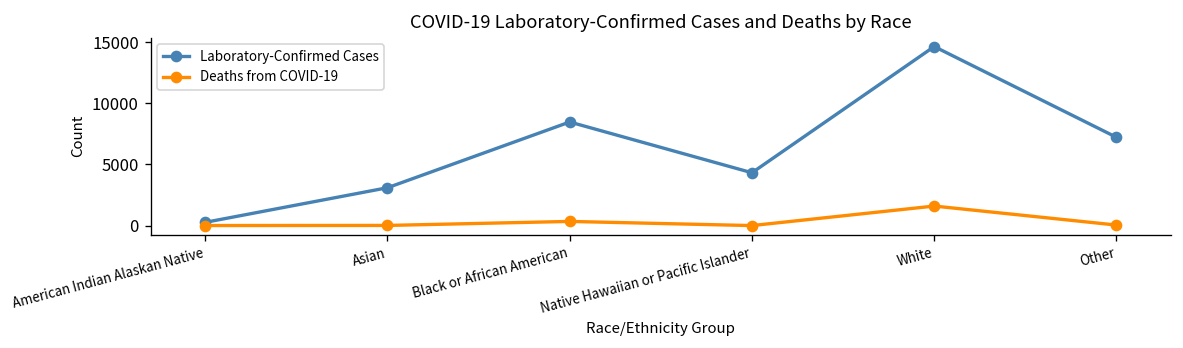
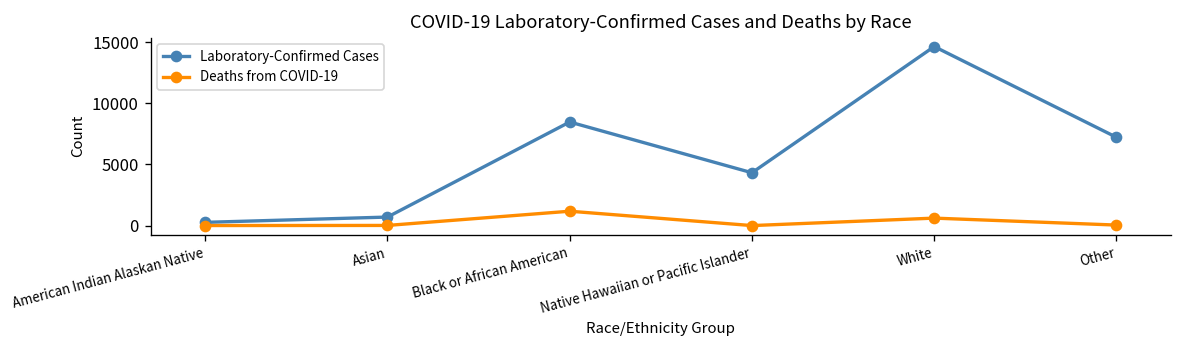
  {
    "Laboratory-Confirmed Cases": {
      "American Indian Alaskan Native": 300,
-     "Asian": 3100,
+     "Asian": 700,
      "Black or African American": 8500,
      "Native Hawaiian or Pacific Islander": 4300,
      "White": 14600,
      "Other": 7200
    },
    "Deaths from COVID-19": {
      "American Indian Alaskan Native": 0,
      "Asian": 0,
-     "Black or African American": 300,
+     "Black or African American": 1200,
      "Native Hawaiian or Pacific Islander": 0,
-     "White": 1600,
+     "White": 600,
      "Other": 0
    }
  }
